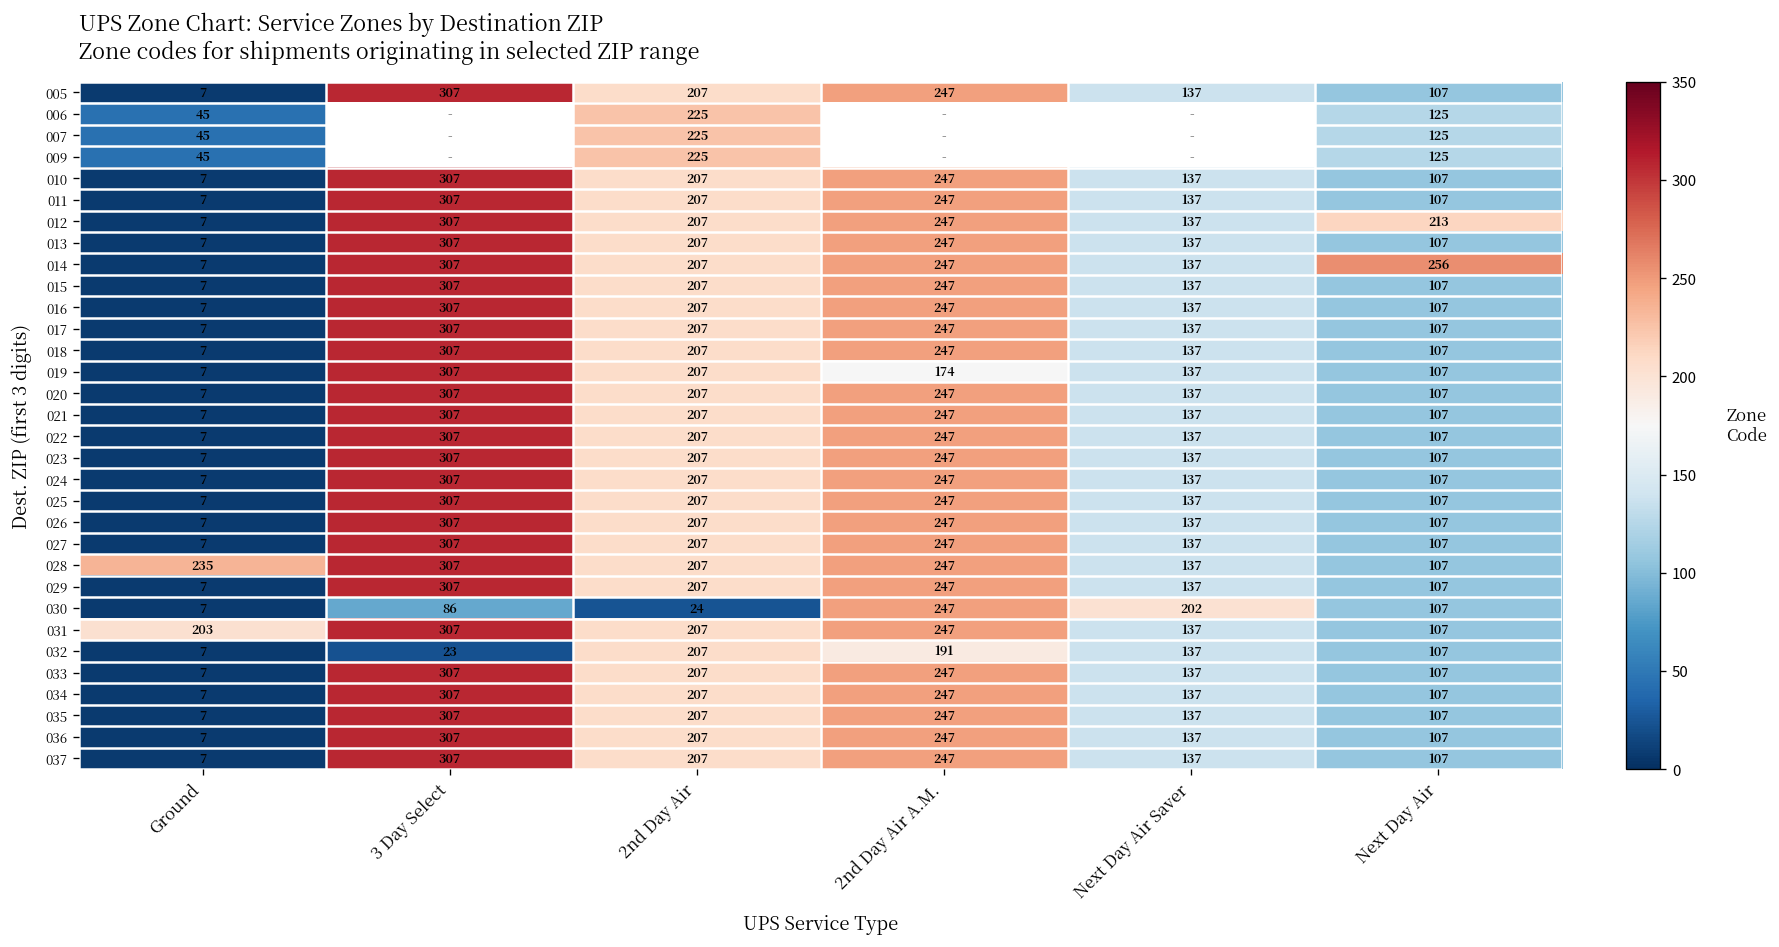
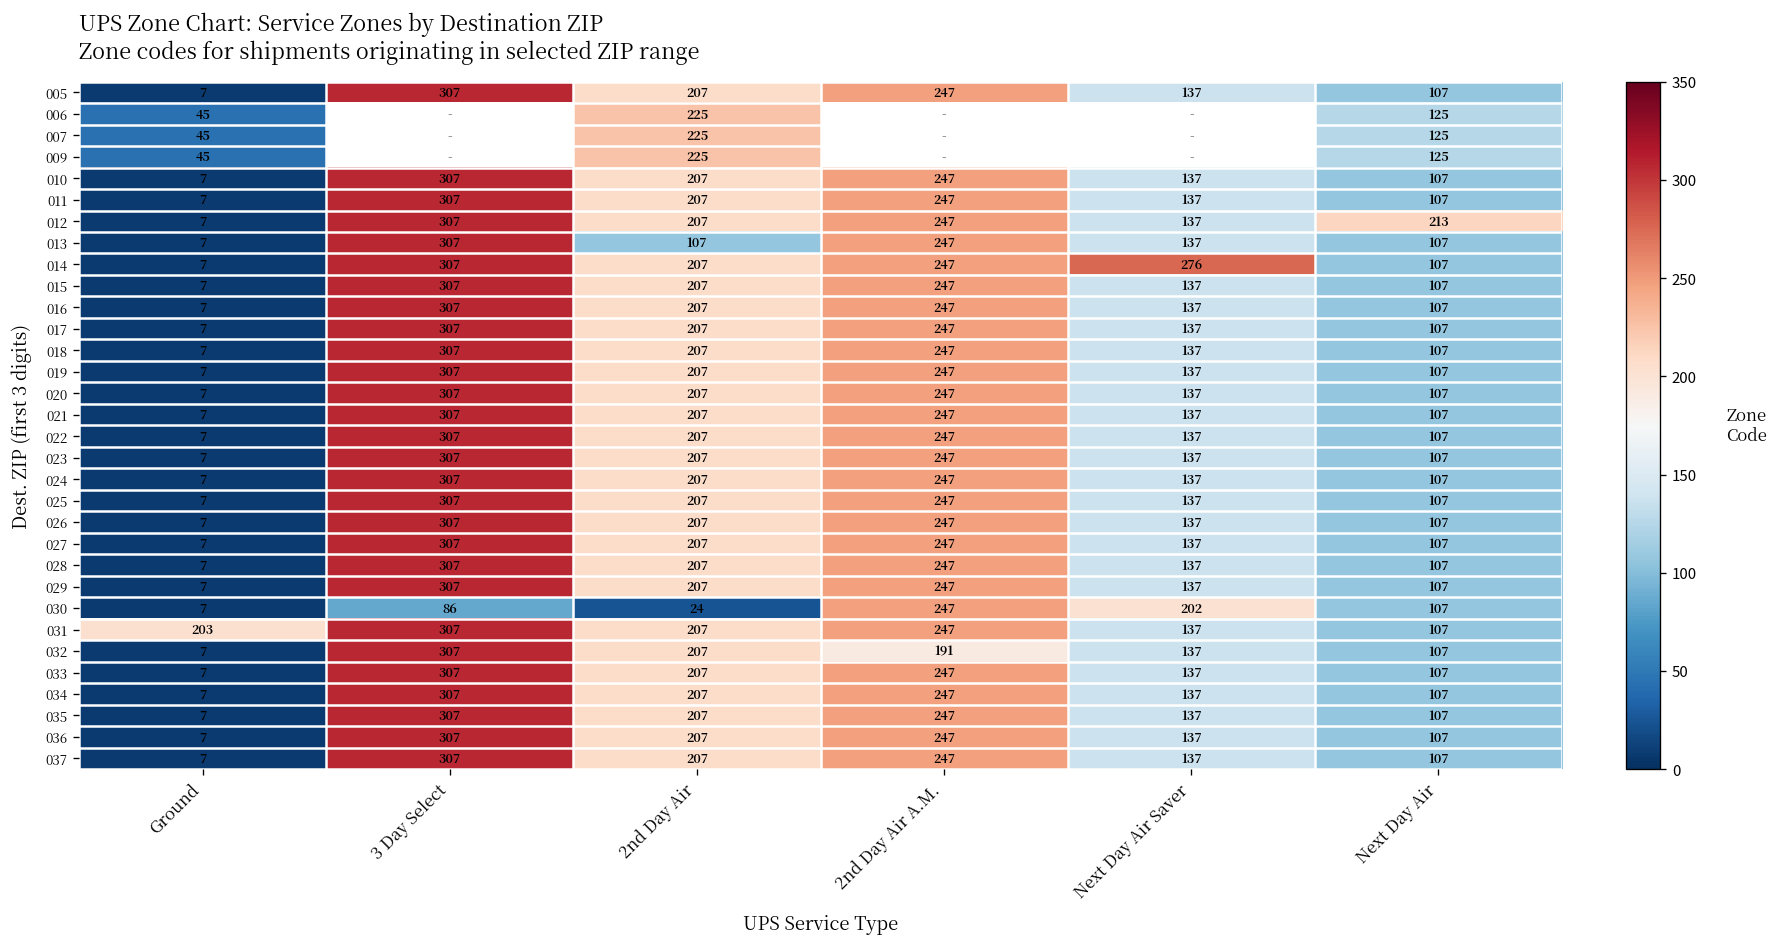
  {
    "005": {
      "Ground": 7,
      "3 Day Select": 307,
      "2nd Day Air": 207,
      "2nd Day Air A.M.": 247,
      "Next Day Air Saver": 137,
      "Next Day Air": 107
    },
    "006": {
      "Ground": 45,
      "2nd Day Air": 225,
      "Next Day Air": 125
    },
    "007": {
      "Ground": 45,
      "2nd Day Air": 225,
      "Next Day Air": 125
    },
    "009": {
      "Ground": 45,
      "2nd Day Air": 225,
      "Next Day Air": 125
    },
    "010": {
      "Ground": 7,
      "3 Day Select": 307,
      "2nd Day Air": 207,
      "2nd Day Air A.M.": 247,
      "Next Day Air Saver": 137,
      "Next Day Air": 107
    },
    "011": {
      "Ground": 7,
      "3 Day Select": 307,
      "2nd Day Air": 207,
      "2nd Day Air A.M.": 247,
      "Next Day Air Saver": 137,
      "Next Day Air": 107
    },
    "012": {
      "Ground": 7,
      "3 Day Select": 307,
      "2nd Day Air": 207,
      "2nd Day Air A.M.": 247,
      "Next Day Air Saver": 137,
      "Next Day Air": 213
    },
    "013": {
      "Ground": 7,
      "3 Day Select": 307,
-     "2nd Day Air": 207,
+     "2nd Day Air": 107,
      "2nd Day Air A.M.": 247,
      "Next Day Air Saver": 137,
      "Next Day Air": 107
    },
    "014": {
      "Ground": 7,
      "3 Day Select": 307,
      "2nd Day Air": 207,
      "2nd Day Air A.M.": 247,
-     "Next Day Air Saver": 137,
-     "Next Day Air": 256
+     "Next Day Air Saver": 276,
+     "Next Day Air": 107
    },
    "015": {
      "Ground": 7,
      "3 Day Select": 307,
      "2nd Day Air": 207,
      "2nd Day Air A.M.": 247,
      "Next Day Air Saver": 137,
      "Next Day Air": 107
    },
    "016": {
      "Ground": 7,
      "3 Day Select": 307,
      "2nd Day Air": 207,
      "2nd Day Air A.M.": 247,
      "Next Day Air Saver": 137,
      "Next Day Air": 107
    },
    "017": {
      "Ground": 7,
      "3 Day Select": 307,
      "2nd Day Air": 207,
      "2nd Day Air A.M.": 247,
      "Next Day Air Saver": 137,
      "Next Day Air": 107
    },
    "018": {
      "Ground": 7,
      "3 Day Select": 307,
      "2nd Day Air": 207,
      "2nd Day Air A.M.": 247,
      "Next Day Air Saver": 137,
      "Next Day Air": 107
    },
    "019": {
      "Ground": 7,
      "3 Day Select": 307,
      "2nd Day Air": 207,
-     "2nd Day Air A.M.": 174,
+     "2nd Day Air A.M.": 247,
      "Next Day Air Saver": 137,
      "Next Day Air": 107
    },
    "020": {
      "Ground": 7,
      "3 Day Select": 307,
      "2nd Day Air": 207,
      "2nd Day Air A.M.": 247,
      "Next Day Air Saver": 137,
      "Next Day Air": 107
    },
    "021": {
      "Ground": 7,
      "3 Day Select": 307,
      "2nd Day Air": 207,
      "2nd Day Air A.M.": 247,
      "Next Day Air Saver": 137,
      "Next Day Air": 107
    },
    "022": {
      "Ground": 7,
      "3 Day Select": 307,
      "2nd Day Air": 207,
      "2nd Day Air A.M.": 247,
      "Next Day Air Saver": 137,
      "Next Day Air": 107
    },
    "023": {
      "Ground": 7,
      "3 Day Select": 307,
      "2nd Day Air": 207,
      "2nd Day Air A.M.": 247,
      "Next Day Air Saver": 137,
      "Next Day Air": 107
    },
    "024": {
      "Ground": 7,
      "3 Day Select": 307,
      "2nd Day Air": 207,
      "2nd Day Air A.M.": 247,
      "Next Day Air Saver": 137,
      "Next Day Air": 107
    },
    "025": {
      "Ground": 7,
      "3 Day Select": 307,
      "2nd Day Air": 207,
      "2nd Day Air A.M.": 247,
      "Next Day Air Saver": 137,
      "Next Day Air": 107
    },
    "026": {
      "Ground": 7,
      "3 Day Select": 307,
      "2nd Day Air": 207,
      "2nd Day Air A.M.": 247,
      "Next Day Air Saver": 137,
      "Next Day Air": 107
    },
    "027": {
      "Ground": 7,
      "3 Day Select": 307,
      "2nd Day Air": 207,
      "2nd Day Air A.M.": 247,
      "Next Day Air Saver": 137,
      "Next Day Air": 107
    },
    "028": {
-     "Ground": 235,
+     "Ground": 7,
      "3 Day Select": 307,
      "2nd Day Air": 207,
      "2nd Day Air A.M.": 247,
      "Next Day Air Saver": 137,
      "Next Day Air": 107
    },
    "029": {
      "Ground": 7,
      "3 Day Select": 307,
      "2nd Day Air": 207,
      "2nd Day Air A.M.": 247,
      "Next Day Air Saver": 137,
      "Next Day Air": 107
    },
    "030": {
      "Ground": 7,
      "3 Day Select": 86,
      "2nd Day Air": 24,
      "2nd Day Air A.M.": 247,
      "Next Day Air Saver": 202,
      "Next Day Air": 107
    },
    "031": {
      "Ground": 203,
      "3 Day Select": 307,
      "2nd Day Air": 207,
      "2nd Day Air A.M.": 247,
      "Next Day Air Saver": 137,
      "Next Day Air": 107
    },
    "032": {
      "Ground": 7,
-     "3 Day Select": 23,
+     "3 Day Select": 307,
      "2nd Day Air": 207,
      "2nd Day Air A.M.": 191,
      "Next Day Air Saver": 137,
      "Next Day Air": 107
    },
    "033": {
      "Ground": 7,
      "3 Day Select": 307,
      "2nd Day Air": 207,
      "2nd Day Air A.M.": 247,
      "Next Day Air Saver": 137,
      "Next Day Air": 107
    },
    "034": {
      "Ground": 7,
      "3 Day Select": 307,
      "2nd Day Air": 207,
      "2nd Day Air A.M.": 247,
      "Next Day Air Saver": 137,
      "Next Day Air": 107
    },
    "035": {
      "Ground": 7,
      "3 Day Select": 307,
      "2nd Day Air": 207,
      "2nd Day Air A.M.": 247,
      "Next Day Air Saver": 137,
      "Next Day Air": 107
    },
    "036": {
      "Ground": 7,
      "3 Day Select": 307,
      "2nd Day Air": 207,
      "2nd Day Air A.M.": 247,
      "Next Day Air Saver": 137,
      "Next Day Air": 107
    },
    "037": {
      "Ground": 7,
      "3 Day Select": 307,
      "2nd Day Air": 207,
      "2nd Day Air A.M.": 247,
      "Next Day Air Saver": 137,
      "Next Day Air": 107
    }
  }
